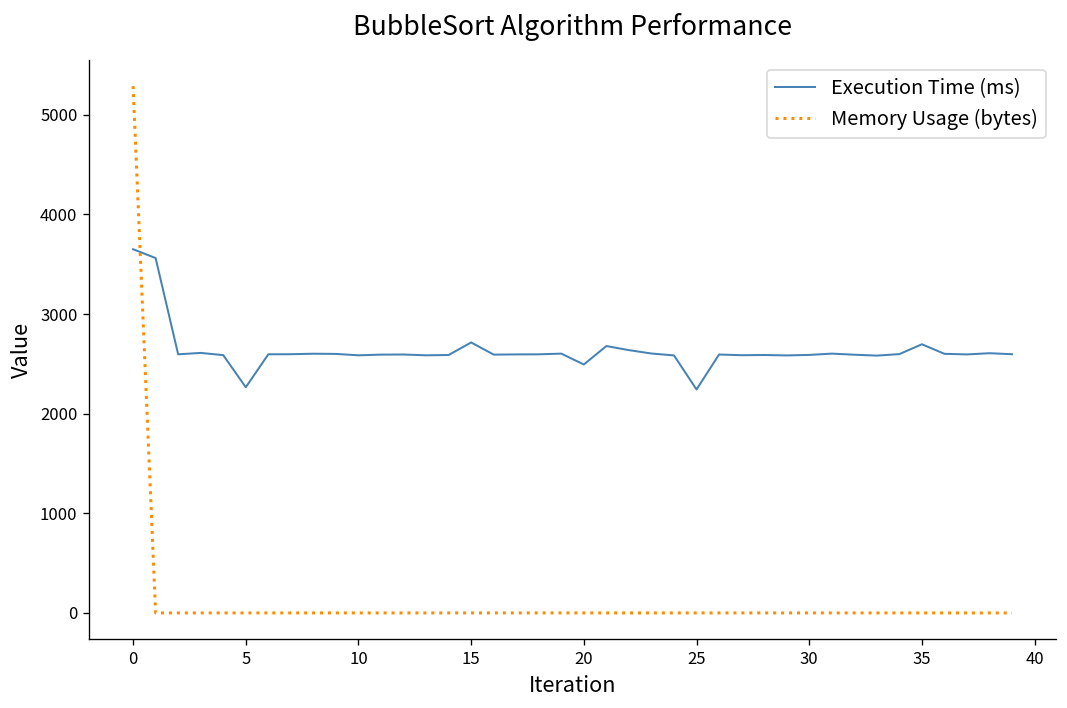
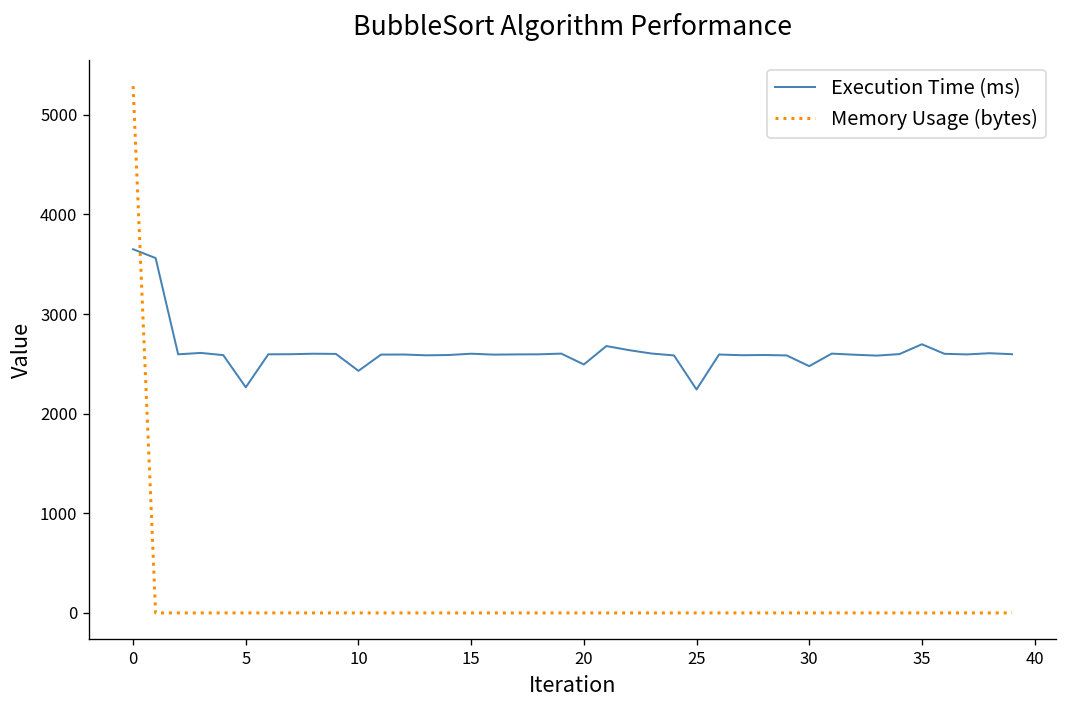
  {
    "Execution Time (ms)": {
      "0": 3700,
      "5": 2300,
-     "10": 2600,
-     "15": 2700,
+     "10": 2400,
+     "15": 2600,
      "20": 2500,
      "25": 2200,
-     "30": 2600,
+     "30": 2500,
      "35": 2700
    },
    "Memory Usage (bytes)": {
      "0": 5300,
      "5": 0,
      "10": 0,
      "15": 0,
      "20": 0,
      "25": 0,
      "30": 0,
      "35": 0
    }
  }
